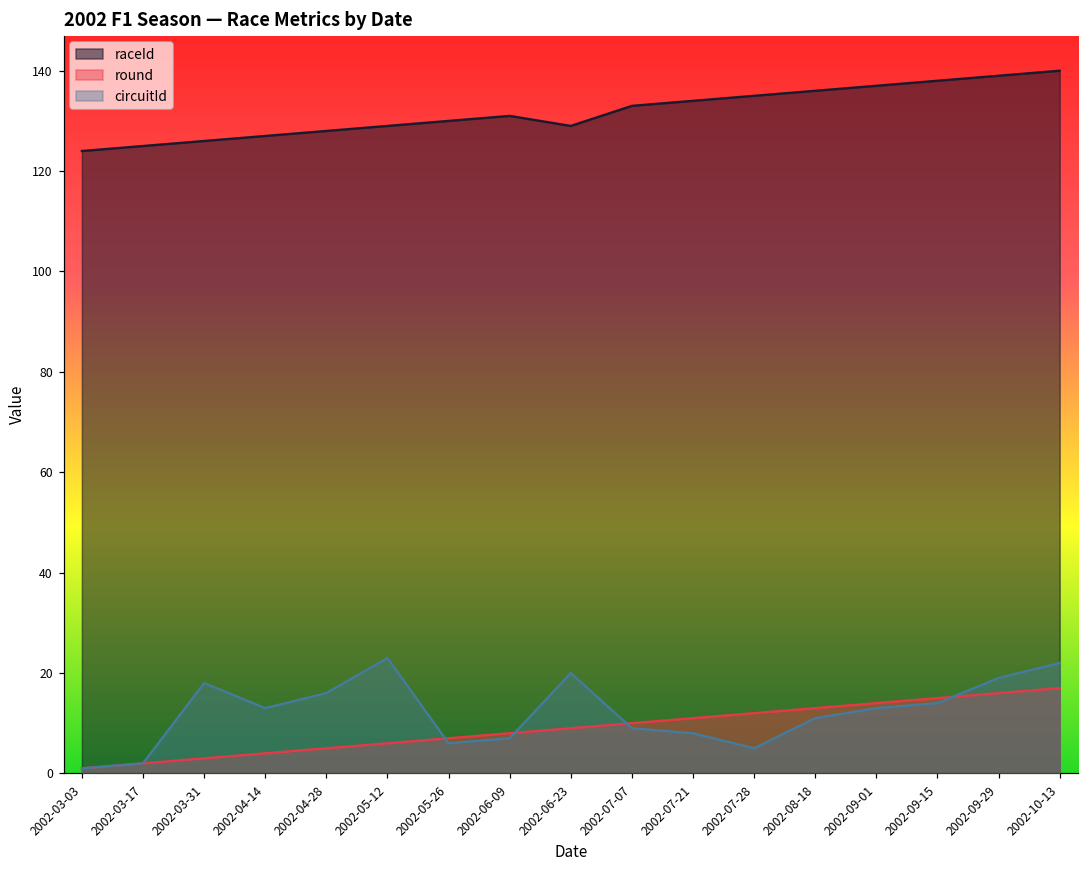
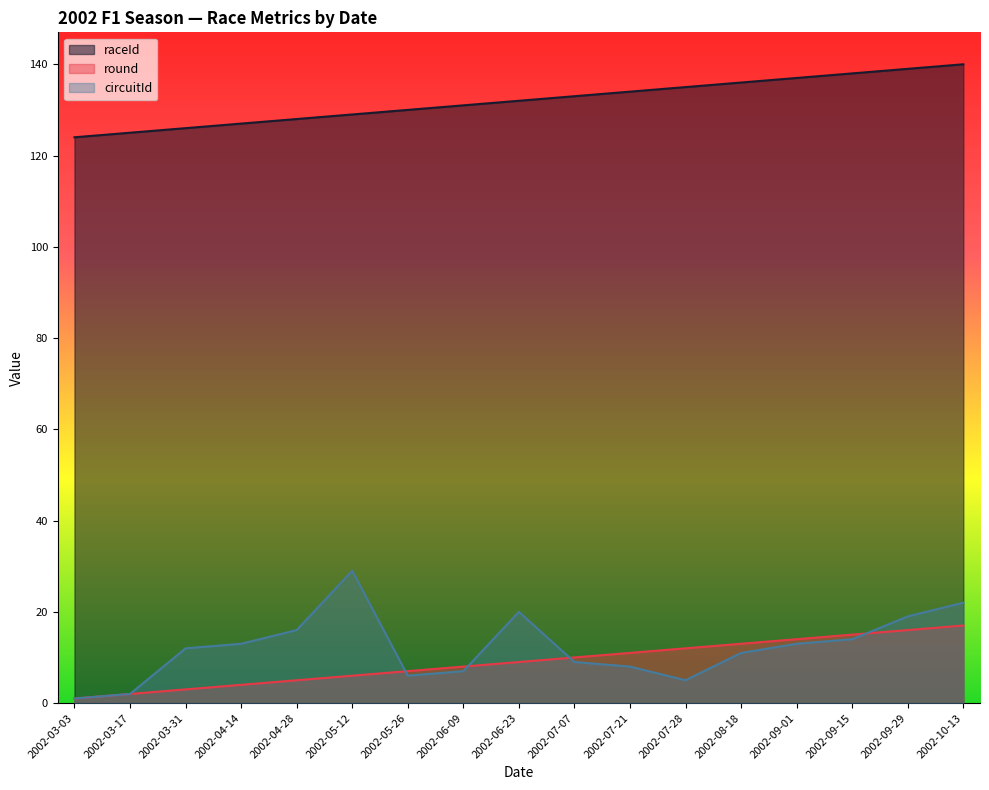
  {
    "raceId": {
      "2002-03-03": 124,
      "2002-03-17": 125,
      "2002-03-31": 126,
      "2002-04-14": 127,
      "2002-04-28": 128,
      "2002-05-12": 129,
      "2002-05-26": 130,
      "2002-06-09": 131,
-     "2002-06-23": 129,
+     "2002-06-23": 132,
      "2002-07-07": 133,
      "2002-07-21": 134,
      "2002-07-28": 135,
      "2002-08-18": 136,
      "2002-09-01": 137,
      "2002-09-15": 138,
      "2002-09-29": 139,
      "2002-10-13": 140
    },
    "round": {
      "2002-03-31": 3,
      "2002-04-14": 4,
      "2002-04-28": 5,
      "2002-05-12": 6,
      "2002-05-26": 7,
      "2002-06-09": 8,
      "2002-06-23": 9,
      "2002-07-07": 10,
      "2002-07-21": 11,
      "2002-07-28": 12,
      "2002-08-18": 13,
      "2002-09-01": 14,
      "2002-09-15": 15,
      "2002-09-29": 16,
      "2002-10-13": 17
    },
    "circuitId": {
-     "2002-03-31": 18,
+     "2002-03-31": 12,
      "2002-04-14": 13,
      "2002-04-28": 16,
-     "2002-05-12": 23,
+     "2002-05-12": 29,
      "2002-05-26": 6,
      "2002-06-09": 7,
      "2002-06-23": 20,
      "2002-07-07": 9,
      "2002-07-21": 8,
      "2002-07-28": 5,
      "2002-08-18": 11,
      "2002-09-01": 13,
      "2002-09-15": 14,
      "2002-09-29": 19,
      "2002-10-13": 22
    }
  }
